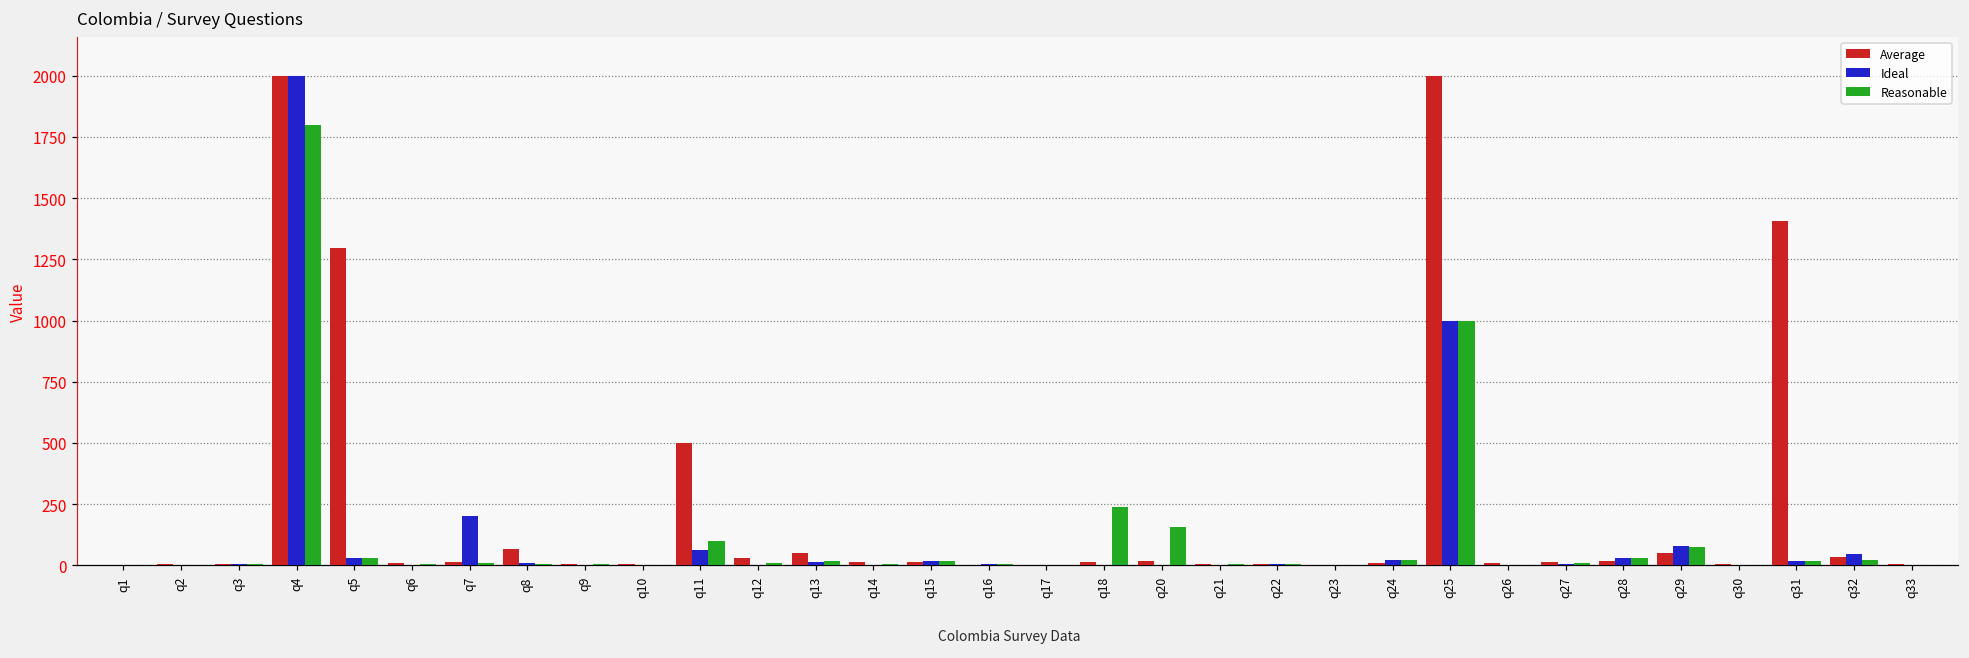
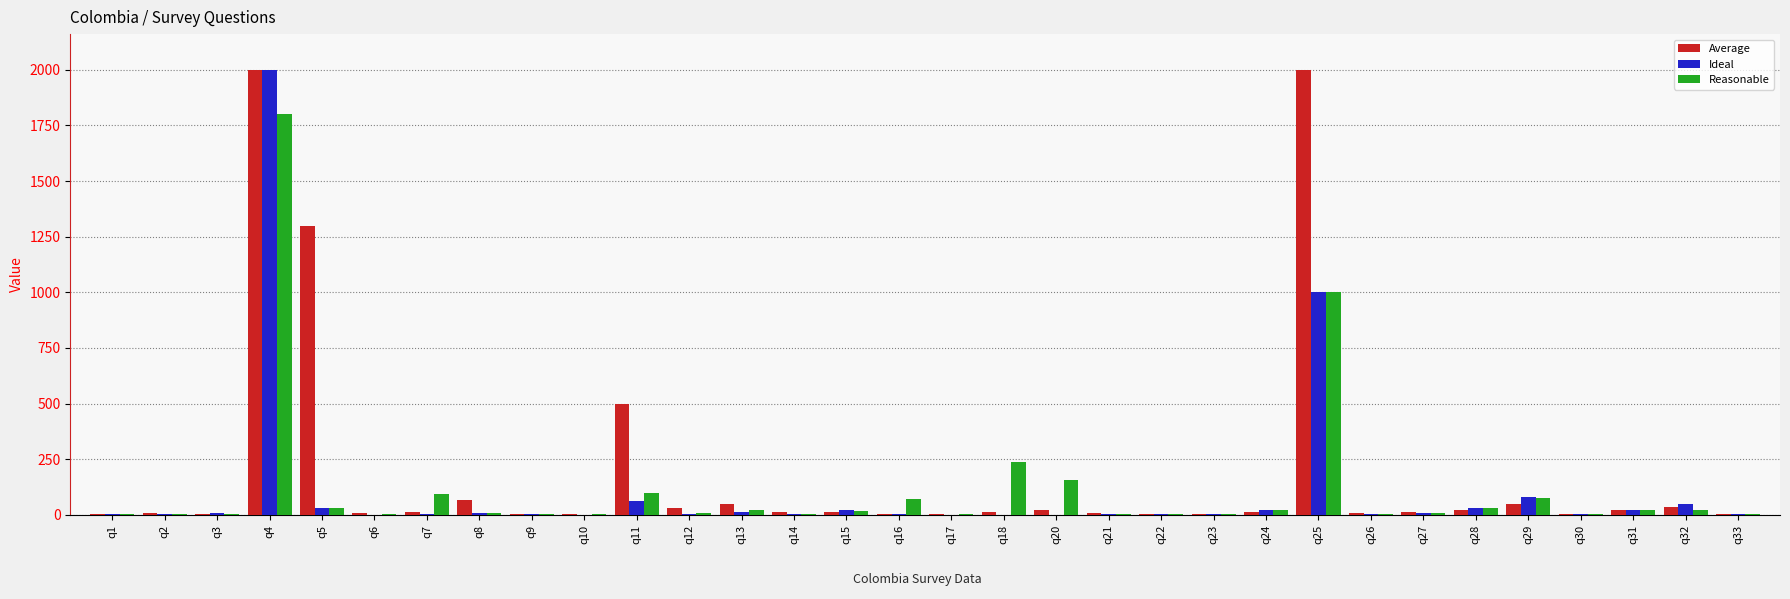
  {
    "Average": {
      "q4": 2000,
      "q5": 1300,
      "q7": 20,
      "q8": 70,
      "q11": 500,
      "q12": 30,
      "q13": 50,
      "q14": 10,
      "q15": 20,
      "q18": 20,
      "q20": 20,
      "q24": 10,
      "q25": 2000,
      "q27": 20,
      "q28": 20,
      "q29": 50,
-     "q31": 1410,
+     "q31": 20,
      "q32": 40
    },
    "Ideal": {
      "q4": 2000,
      "q5": 30,
-     "q7": 200,
+     "q7": 10,
      "q11": 60,
      "q13": 20,
      "q15": 20,
      "q24": 20,
      "q25": 1000,
      "q28": 30,
      "q29": 80,
      "q31": 20,
      "q32": 50
    },
    "Reasonable": {
      "q4": 1800,
      "q5": 30,
-     "q7": 10,
+     "q7": 100,
      "q11": 100,
      "q13": 20,
      "q15": 20,
-     "q16": 10,
+     "q16": 70,
      "q18": 240,
      "q20": 160,
      "q24": 20,
      "q25": 1000,
      "q28": 30,
      "q29": 80,
      "q31": 20,
      "q32": 20
    }
  }
